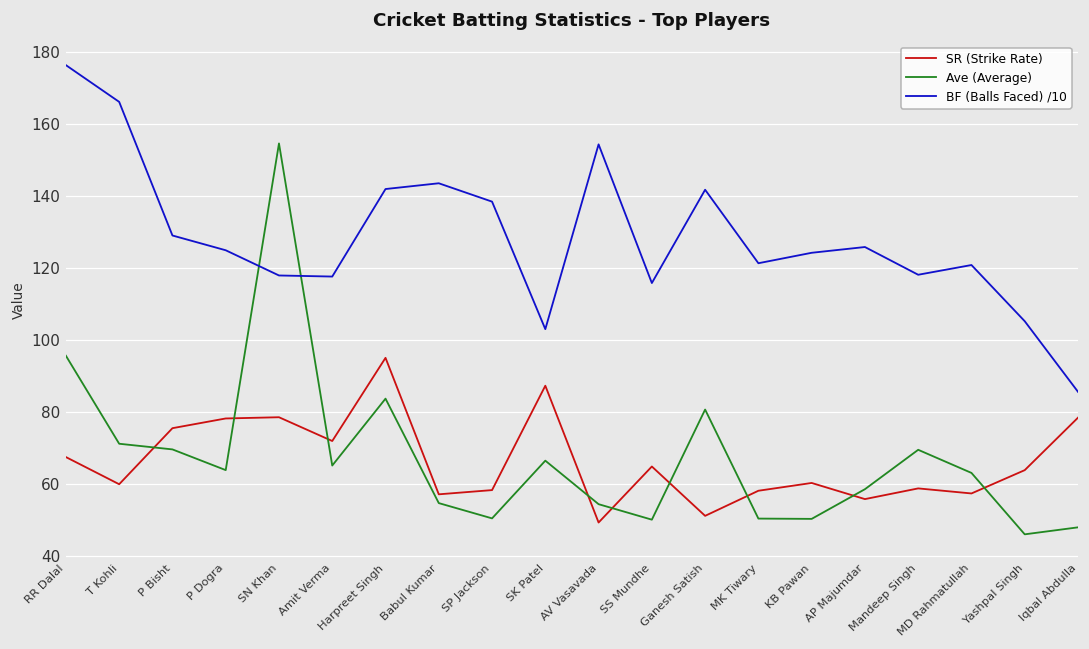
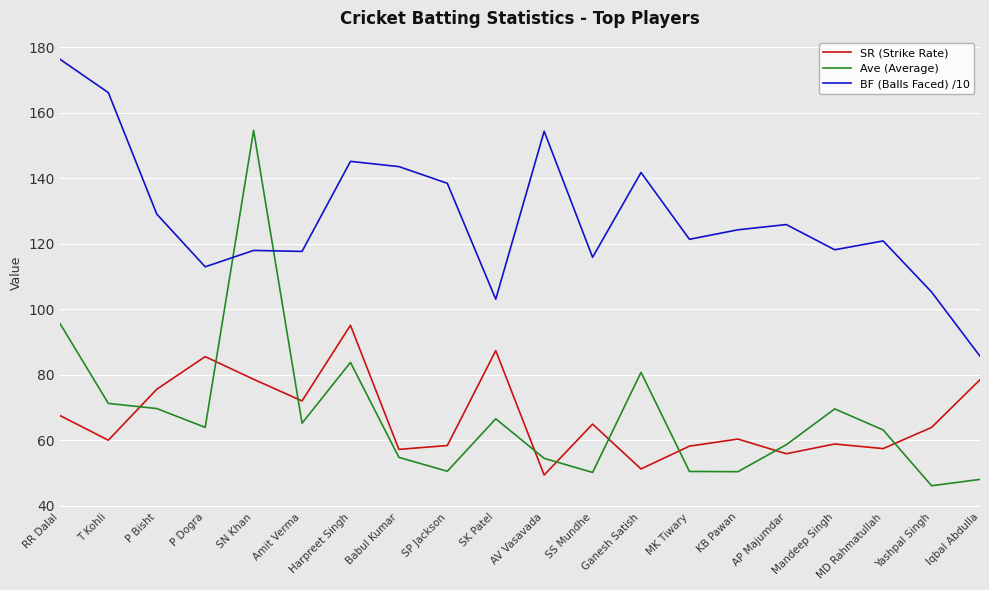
  {
    "SR (Strike Rate)": {
      "RR Dalal": 68,
      "T Kohli": 60,
      "P Bisht": 76,
-     "P Dogra": 78,
+     "P Dogra": 86,
      "SN Khan": 79,
      "Amit Verma": 72,
      "Harpreet Singh": 95,
      "Babul Kumar": 57,
      "SP Jackson": 58,
      "SK Patel": 87,
      "AV Vasavada": 49,
      "SS Mundhe": 65,
      "Ganesh Satish": 51,
      "MK Tiwary": 58,
      "KB Pawan": 60,
      "AP Majumdar": 56,
      "Mandeep Singh": 59,
      "MD Rahmatullah": 57,
      "Yashpal Singh": 64,
      "Iqbal Abdulla": 79
    },
    "Ave (Average)": {
      "RR Dalal": 96,
      "T Kohli": 71,
      "P Bisht": 70,
      "P Dogra": 64,
      "SN Khan": 155,
      "Amit Verma": 65,
      "Harpreet Singh": 84,
      "Babul Kumar": 55,
      "SP Jackson": 51,
      "SK Patel": 67,
      "AV Vasavada": 55,
      "SS Mundhe": 50,
      "Ganesh Satish": 81,
      "MK Tiwary": 51,
      "KB Pawan": 50,
      "AP Majumdar": 59,
      "Mandeep Singh": 70,
      "MD Rahmatullah": 63,
      "Yashpal Singh": 46,
      "Iqbal Abdulla": 48
    },
    "BF (Balls Faced) /10": {
      "RR Dalal": 176,
      "T Kohli": 166,
      "P Bisht": 129,
-     "P Dogra": 125,
+     "P Dogra": 113,
      "SN Khan": 118,
      "Amit Verma": 118,
-     "Harpreet Singh": 142,
+     "Harpreet Singh": 145,
      "Babul Kumar": 144,
      "SP Jackson": 139,
      "SK Patel": 103,
      "AV Vasavada": 154,
      "SS Mundhe": 116,
      "Ganesh Satish": 142,
      "MK Tiwary": 121,
      "KB Pawan": 124,
      "AP Majumdar": 126,
      "Mandeep Singh": 118,
      "MD Rahmatullah": 121,
      "Yashpal Singh": 105,
      "Iqbal Abdulla": 86
    }
  }
